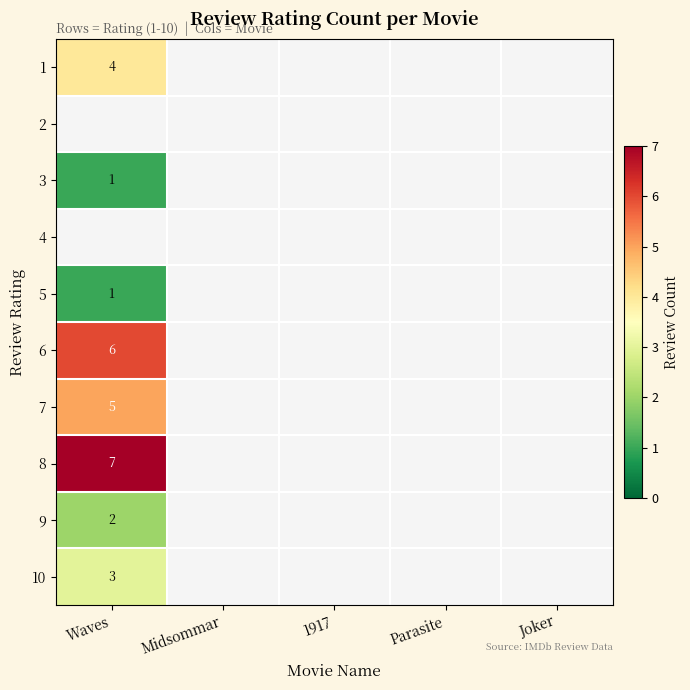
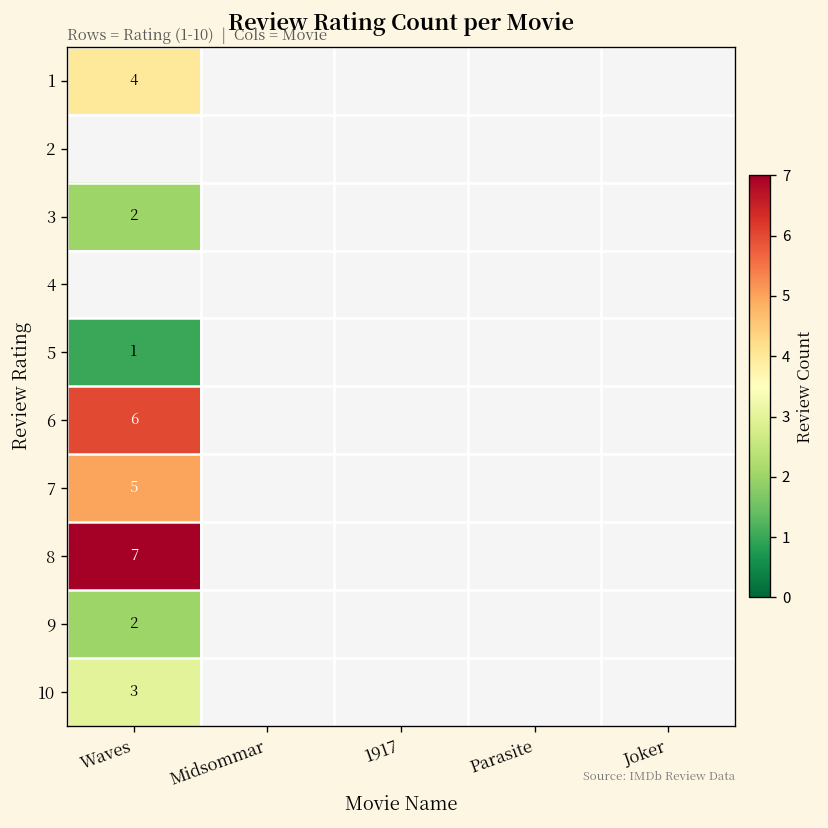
  {
    "1": {
      "Waves": 4
    },
    "3": {
-     "Waves": 1
+     "Waves": 2
    },
    "5": {
      "Waves": 1
    },
    "6": {
      "Waves": 6
    },
    "7": {
      "Waves": 5
    },
    "8": {
      "Waves": 7
    },
    "9": {
      "Waves": 2
    },
    "10": {
      "Waves": 3
    }
  }
